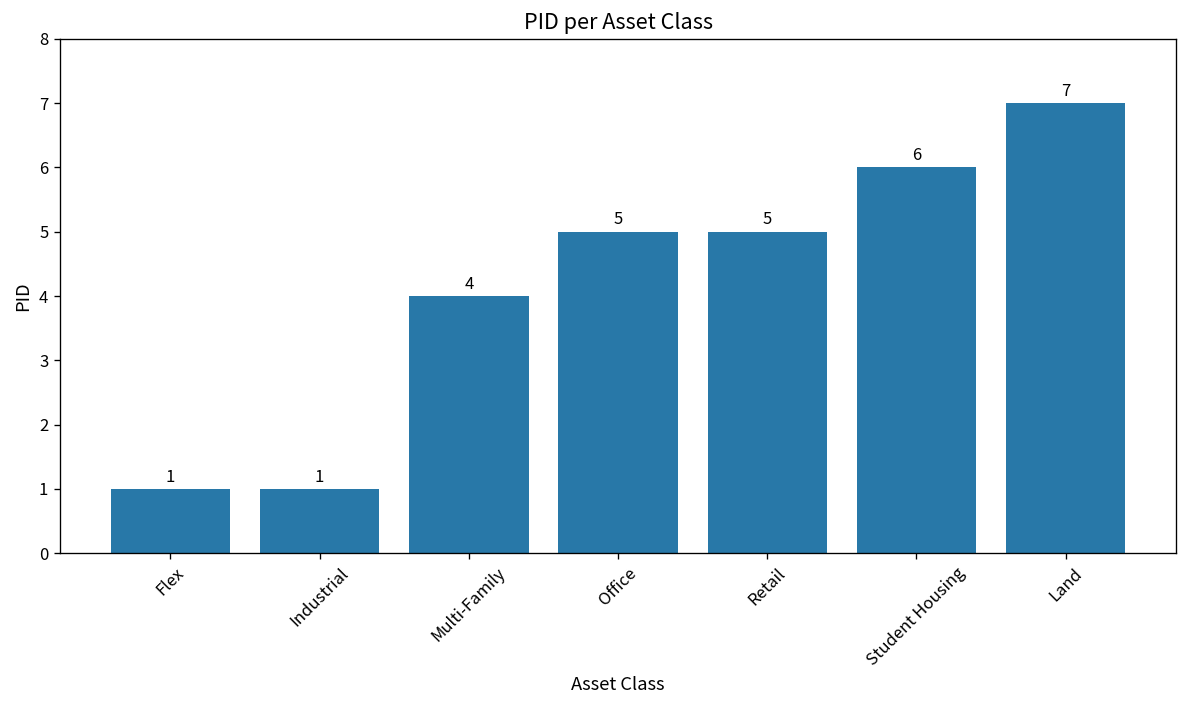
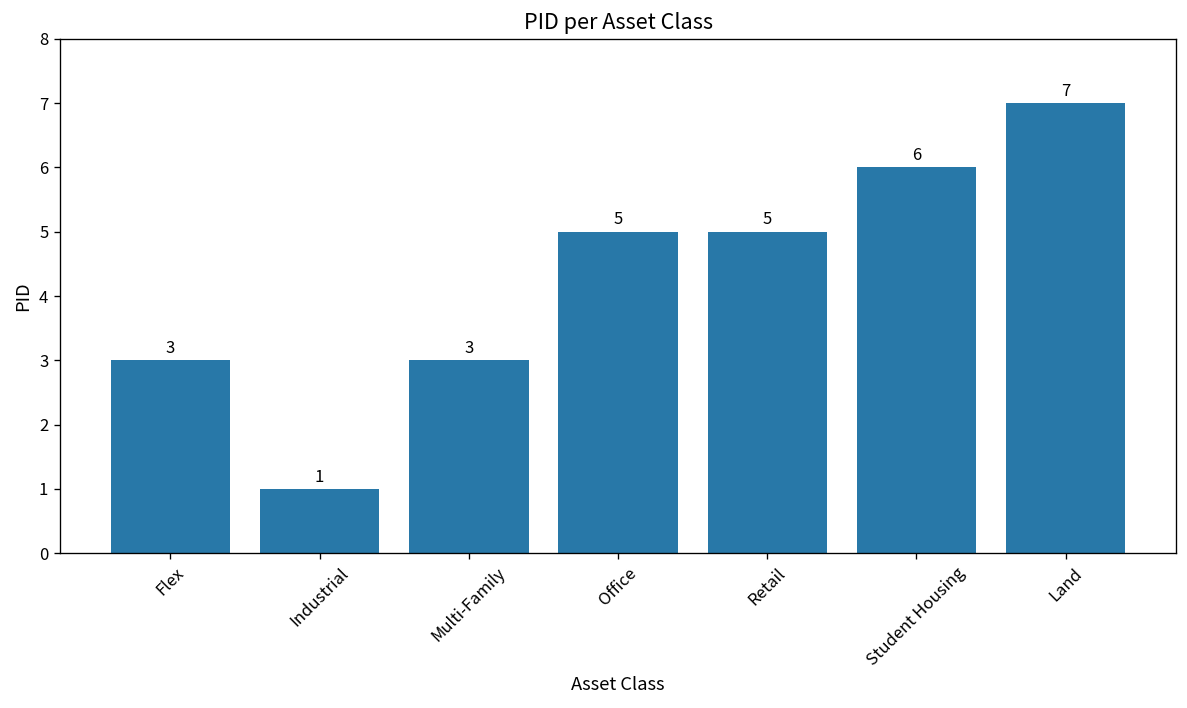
  {
-   "Flex": 1,
+   "Flex": 3,
    "Industrial": 1,
-   "Multi-Family": 4,
+   "Multi-Family": 3,
    "Office": 5,
    "Retail": 5,
    "Student Housing": 6,
    "Land": 7
  }
